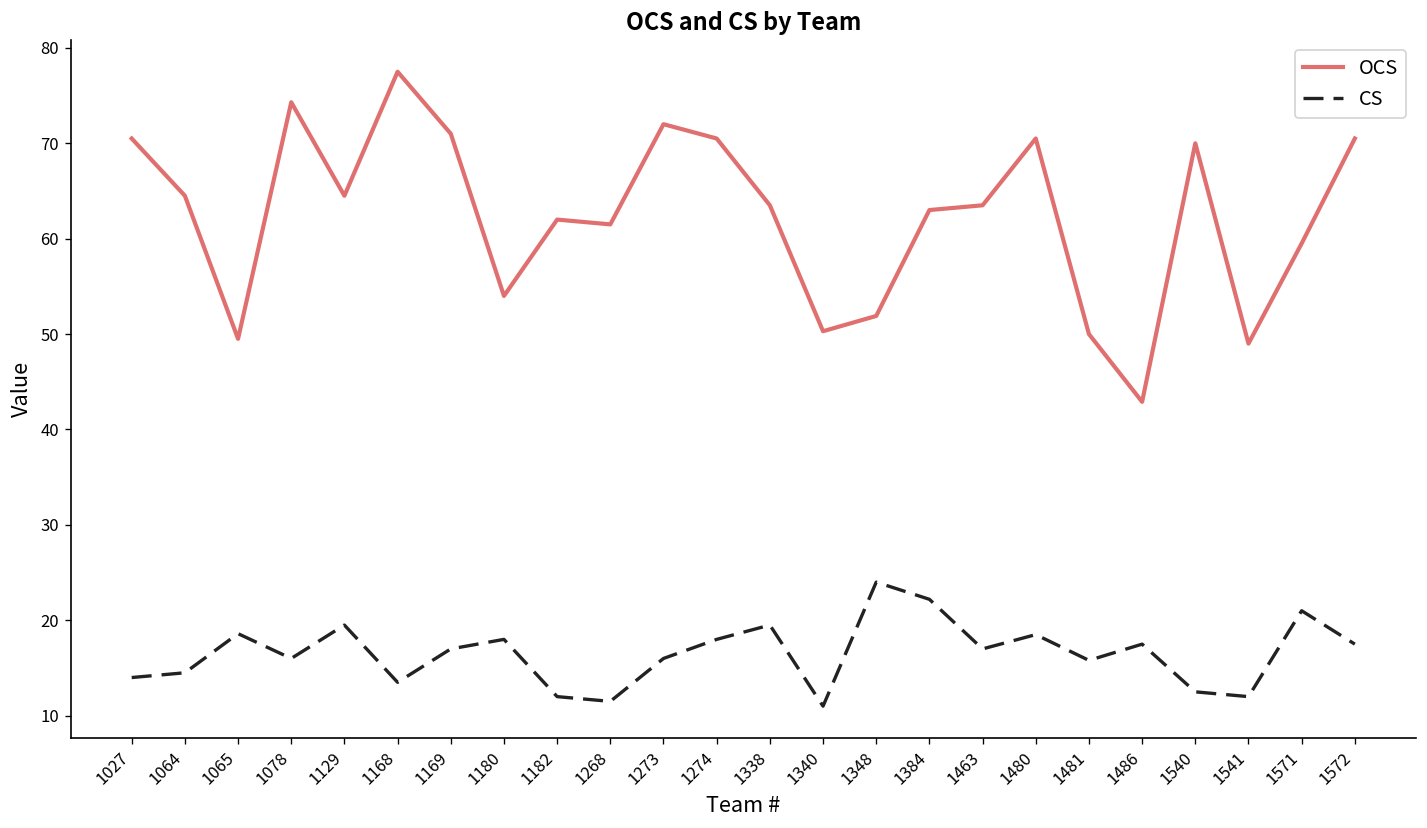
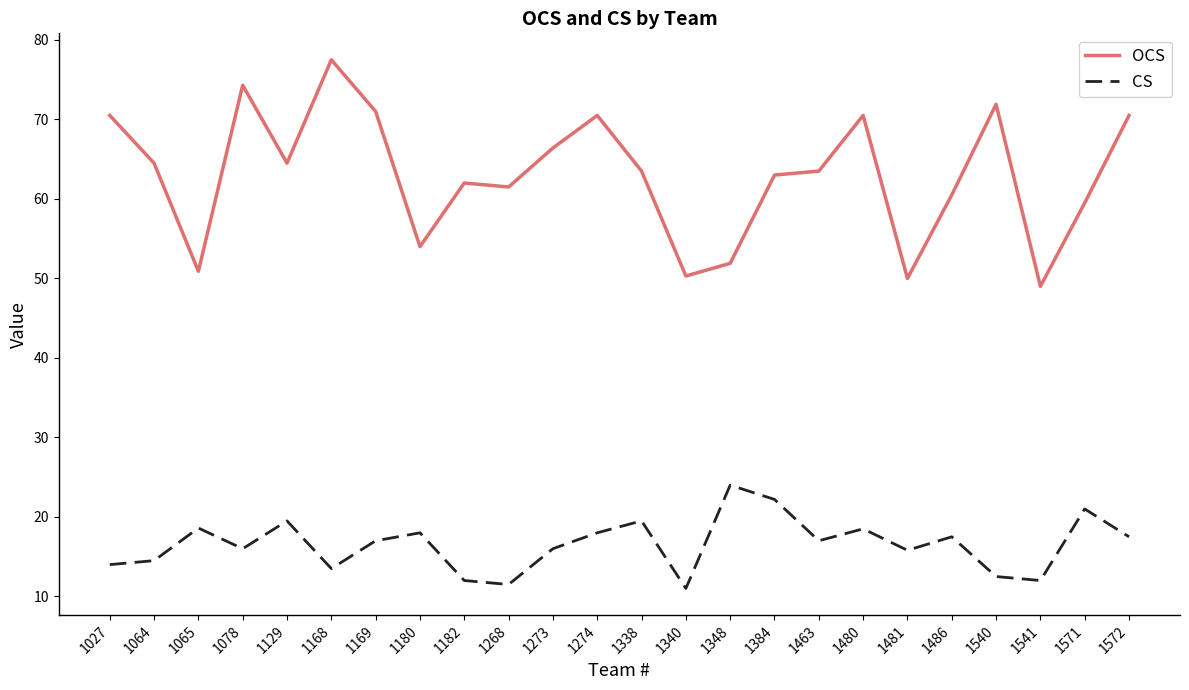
  {
    "OCS": {
      "1027": 71,
      "1064": 65,
-     "1065": 50,
+     "1065": 51,
      "1078": 74,
      "1129": 65,
      "1168": 78,
      "1169": 71,
      "1180": 54,
      "1182": 62,
      "1268": 62,
-     "1273": 72,
+     "1273": 66,
      "1274": 71,
      "1338": 64,
      "1340": 50,
      "1348": 52,
      "1384": 63,
      "1463": 64,
      "1480": 71,
      "1481": 50,
-     "1486": 43,
-     "1540": 70,
+     "1486": 61,
+     "1540": 72,
      "1541": 49,
      "1571": 60,
      "1572": 71
    },
    "CS": {
      "1027": 14,
      "1064": 15,
      "1065": 19,
      "1078": 16,
      "1129": 20,
      "1168": 14,
      "1169": 17,
      "1180": 18,
      "1182": 12,
      "1268": 12,
      "1273": 16,
      "1274": 18,
      "1338": 20,
      "1340": 11,
      "1348": 24,
      "1384": 22,
      "1463": 17,
      "1480": 19,
      "1481": 16,
      "1486": 18,
      "1540": 13,
      "1541": 12,
      "1571": 21,
      "1572": 18
    }
  }
